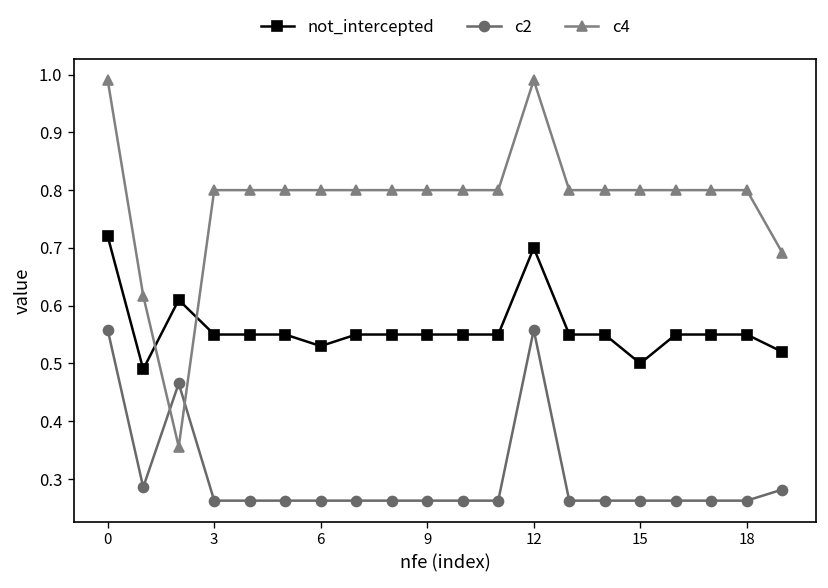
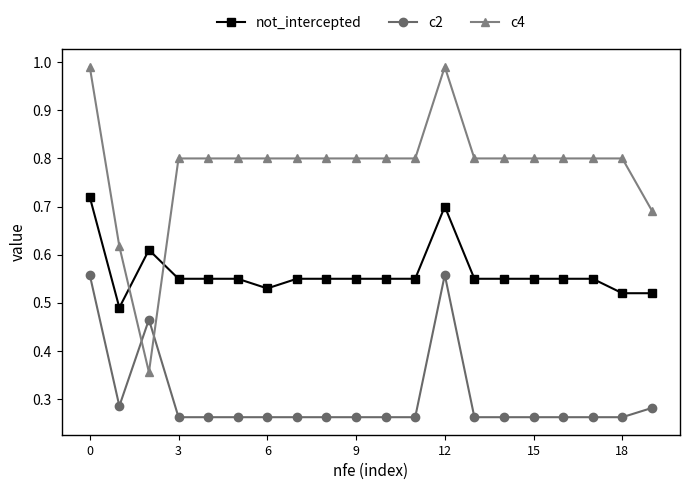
  {
    "not_intercepted": {
      "0": 0.72,
      "3": 0.55,
      "6": 0.53,
      "9": 0.55,
      "12": 0.70,
-     "15": 0.50,
-     "18": 0.55
+     "15": 0.55,
+     "18": 0.52
    }
  }
